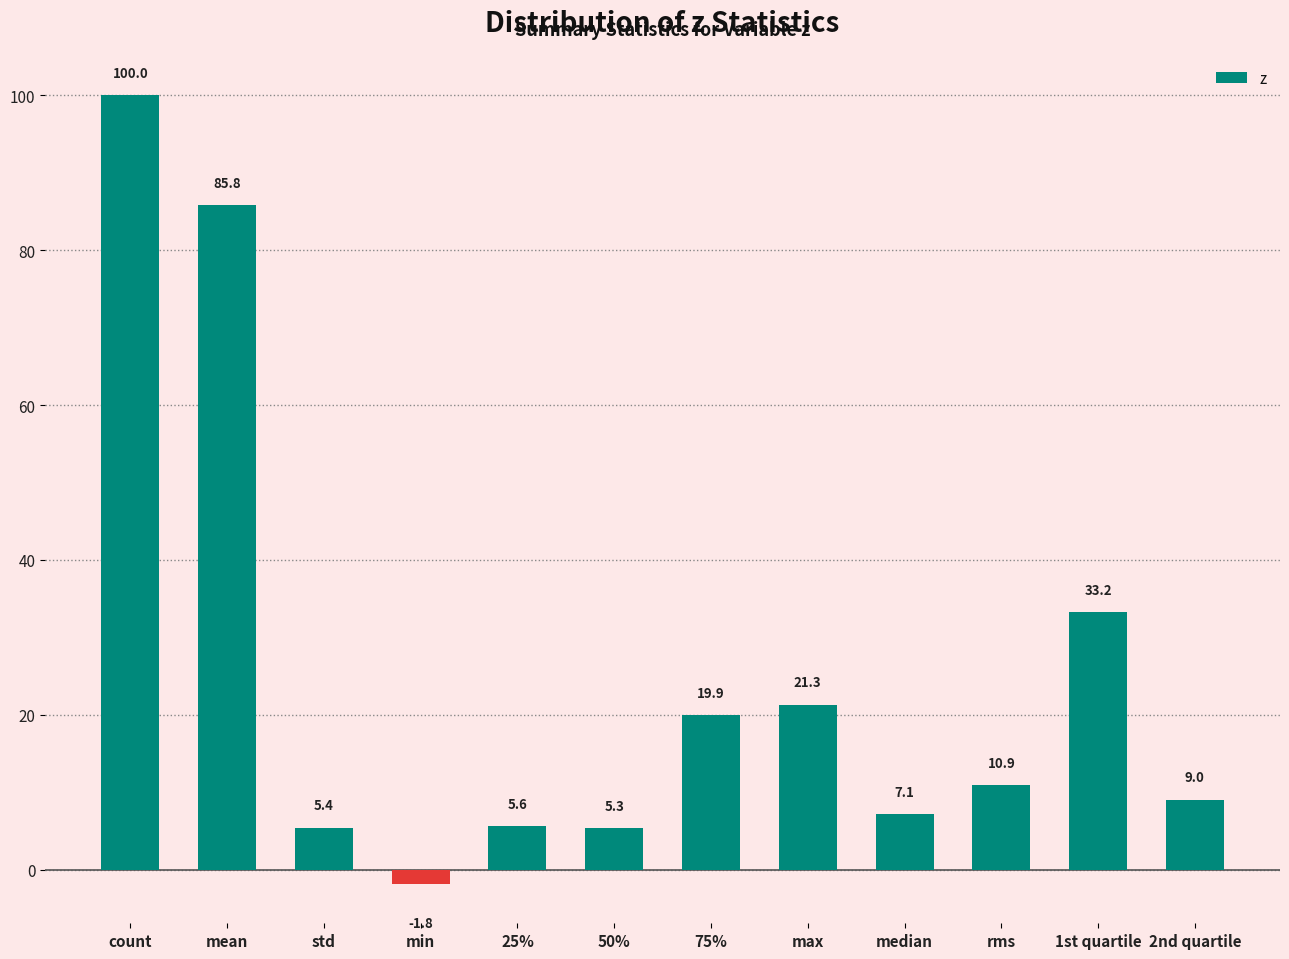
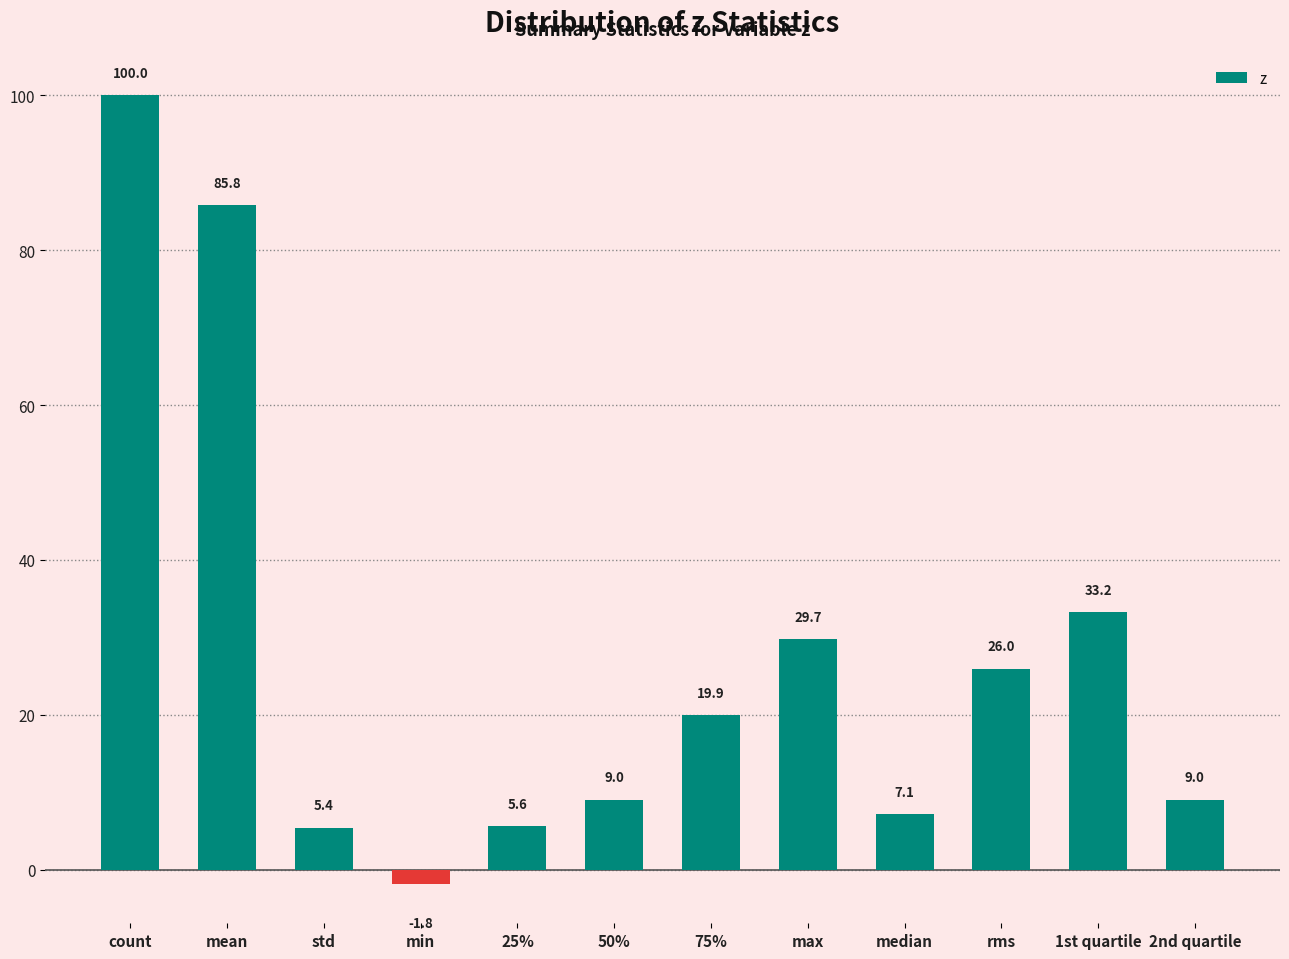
  {
    "count": 100.0,
    "mean": 85.8,
    "std": 5.4,
    "25%": 5.6,
-   "50%": 5.3,
+   "50%": 9.0,
    "75%": 19.9,
-   "max": 21.3,
+   "max": 29.7,
    "median": 7.1,
-   "rms": 10.9,
+   "rms": 26.0,
    "1st quartile": 33.2,
    "2nd quartile": 9.0
  }
